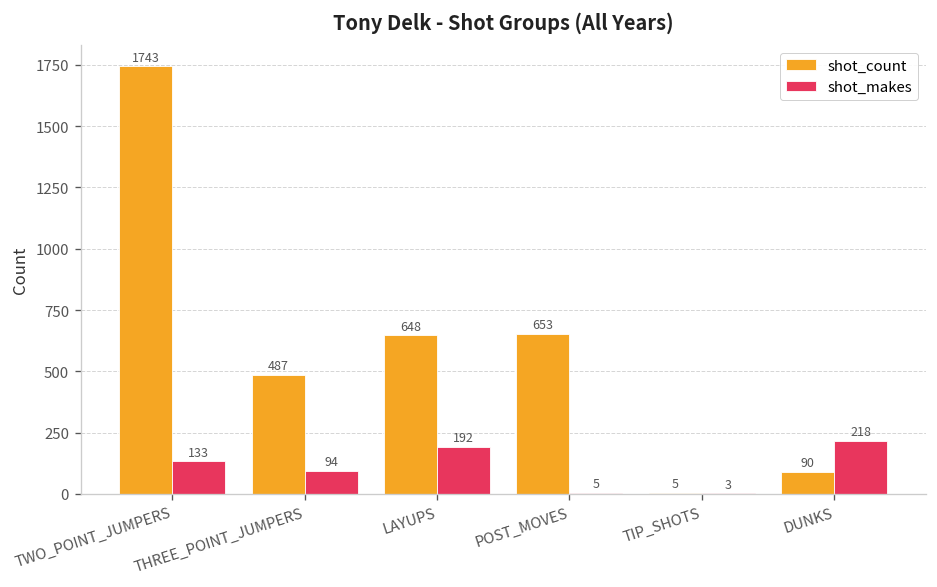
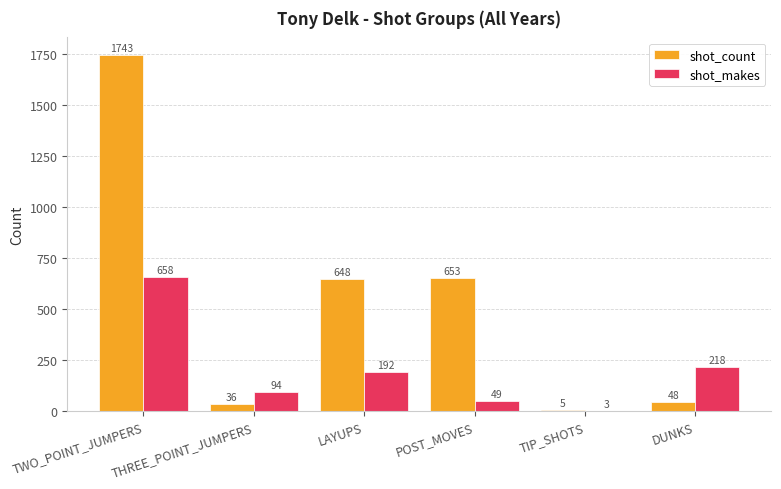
  {
    "shot_count": {
      "TWO_POINT_JUMPERS": 1743,
-     "THREE_POINT_JUMPERS": 487,
+     "THREE_POINT_JUMPERS": 36,
      "LAYUPS": 648,
      "POST_MOVES": 653,
      "TIP_SHOTS": 5,
-     "DUNKS": 90
+     "DUNKS": 48
    },
    "shot_makes": {
-     "TWO_POINT_JUMPERS": 133,
+     "TWO_POINT_JUMPERS": 658,
      "THREE_POINT_JUMPERS": 94,
      "LAYUPS": 192,
-     "POST_MOVES": 5,
+     "POST_MOVES": 49,
      "TIP_SHOTS": 3,
      "DUNKS": 218
    }
  }
